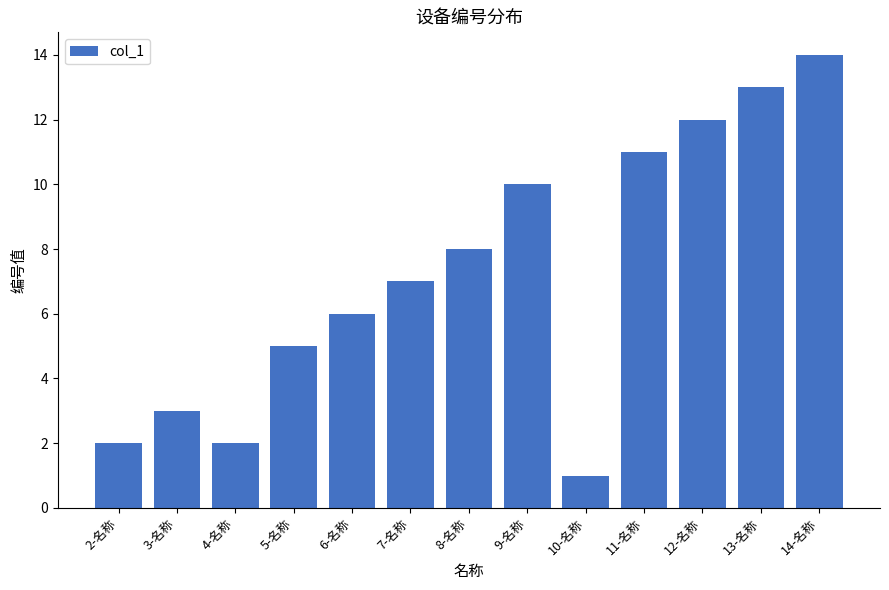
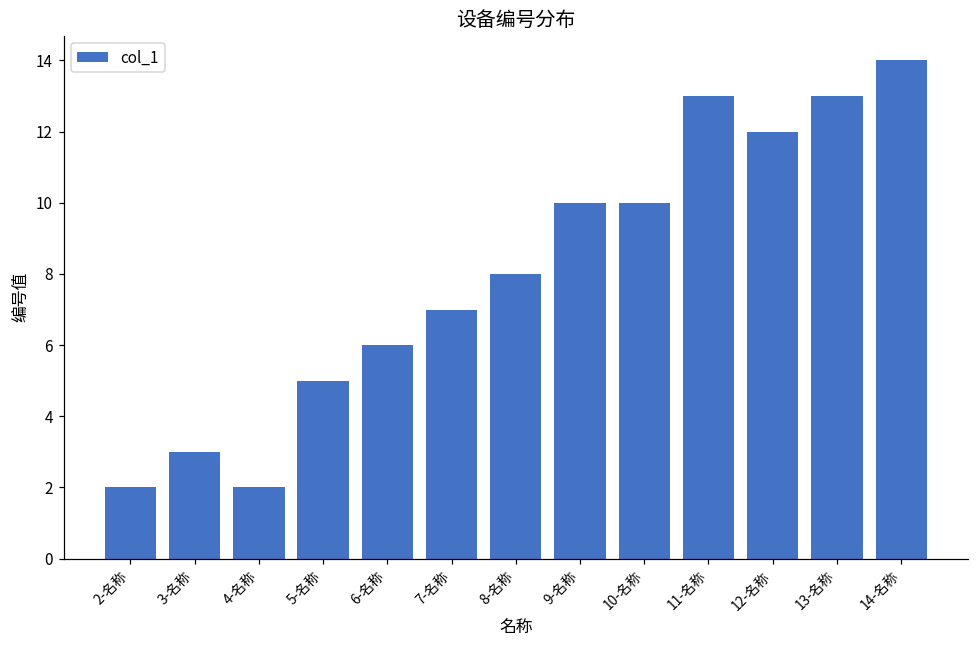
  {
    "2-名称": 2,
    "3-名称": 3,
    "4-名称": 2,
    "5-名称": 5,
    "6-名称": 6,
    "7-名称": 7,
    "8-名称": 8,
    "9-名称": 10,
-   "10-名称": 1,
-   "11-名称": 11,
+   "10-名称": 10,
+   "11-名称": 13,
    "12-名称": 12,
    "13-名称": 13,
    "14-名称": 14
  }
